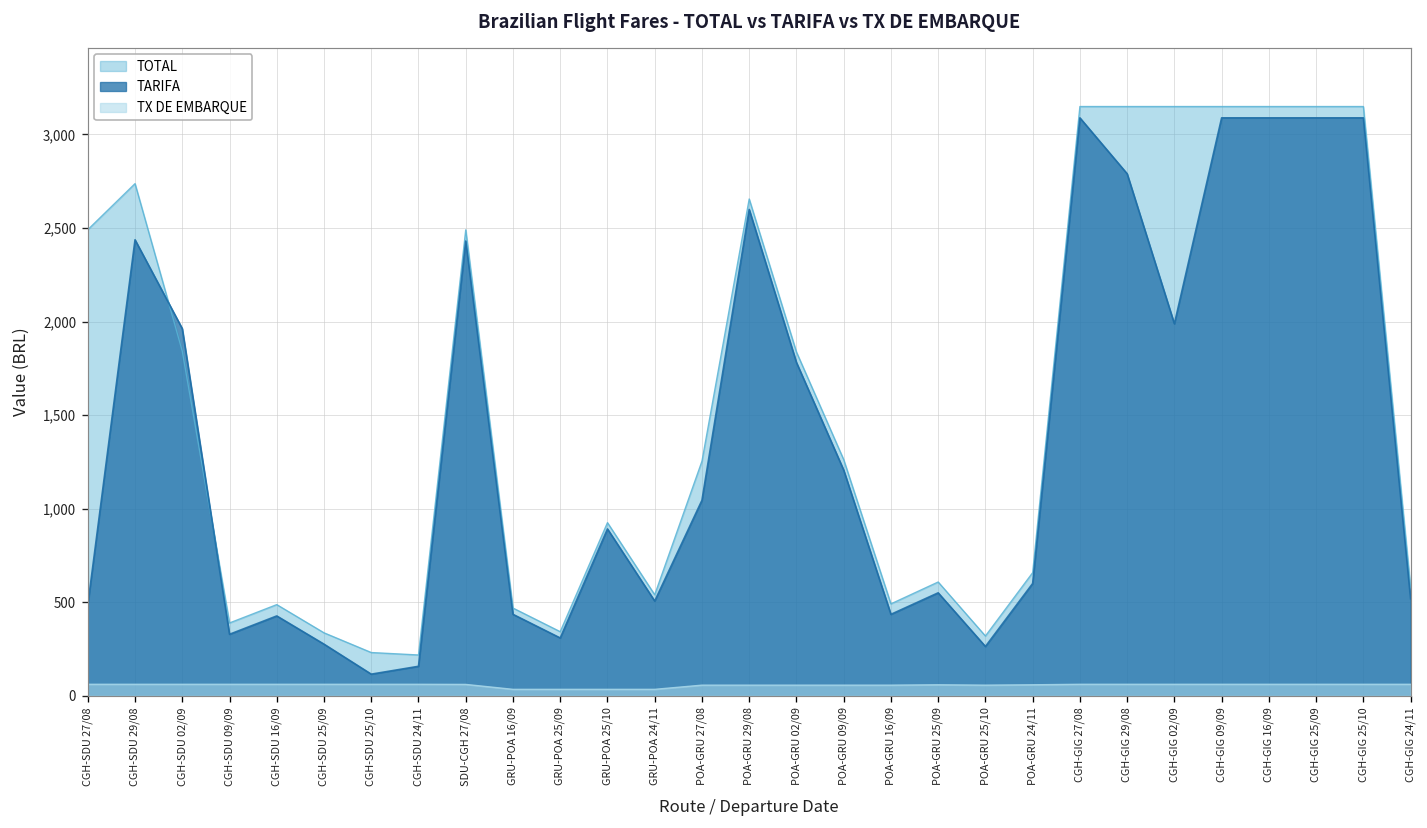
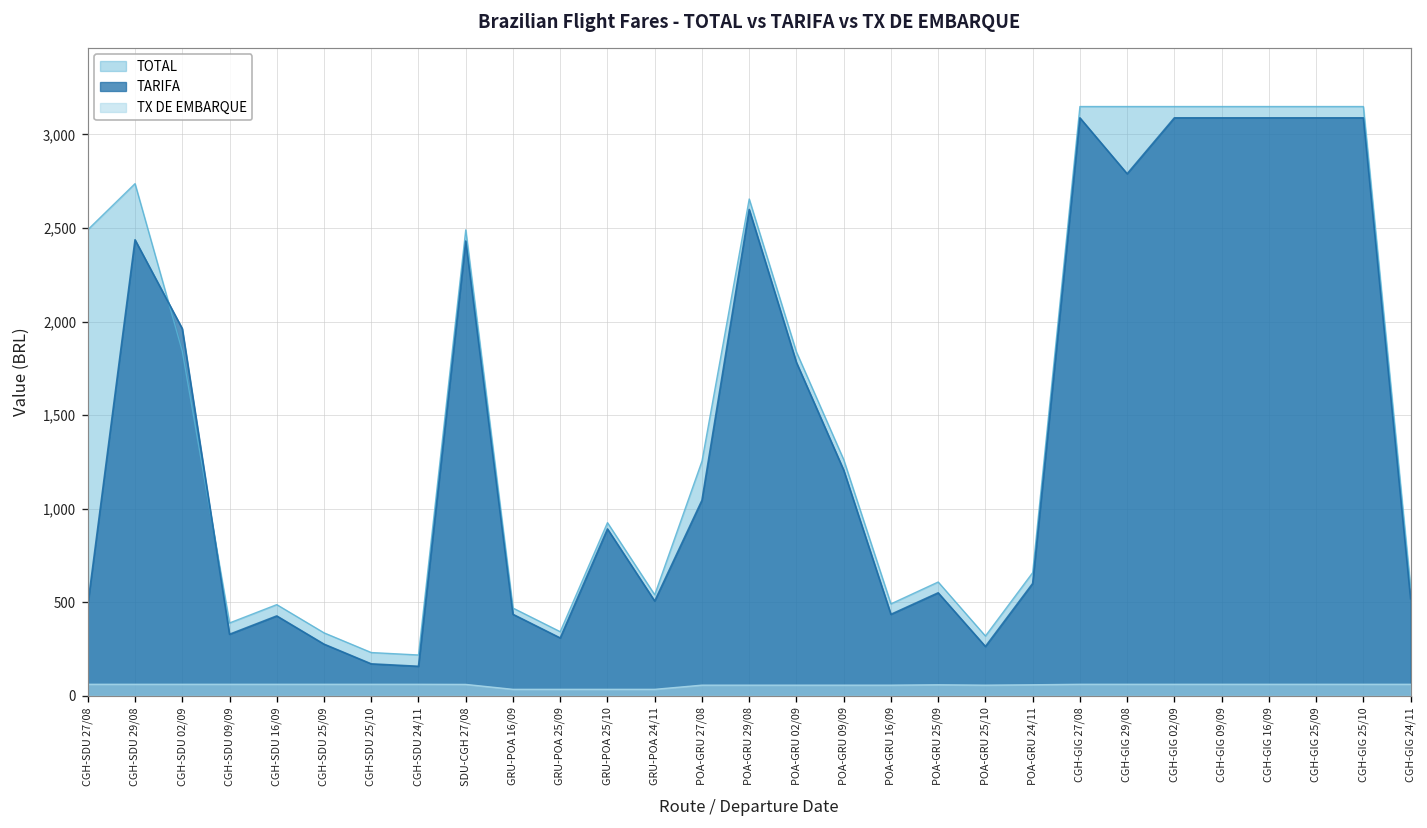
  {
    "TARIFA": {
      "CGH-SDU 27/08": "480",
      "CGH-SDU 29/08": "2,440",
      "CGH-SDU 02/09": "1,960",
      "CGH-SDU 09/09": "330",
      "CGH-SDU 16/09": "430",
      "CGH-SDU 25/09": "280",
-     "CGH-SDU 25/10": "110",
+     "CGH-SDU 25/10": "170",
      "CGH-SDU 24/11": "160",
      "SDU-CGH 27/08": "2,430",
      "GRU-POA 16/09": "430",
      "GRU-POA 25/09": "310",
      "GRU-POA 25/10": "890",
      "GRU-POA 24/11": "510",
      "POA-GRU 27/08": "1,040",
      "POA-GRU 29/08": "2,600",
      "POA-GRU 02/09": "1,780",
      "POA-GRU 09/09": "1,210",
      "POA-GRU 16/09": "430",
      "POA-GRU 25/09": "550",
      "POA-GRU 25/10": "260",
      "POA-GRU 24/11": "600",
      "CGH-GIG 27/08": "3,090",
      "CGH-GIG 29/08": "2,790",
-     "CGH-GIG 02/09": "1,990",
+     "CGH-GIG 02/09": "3,090",
      "CGH-GIG 09/09": "3,090",
      "CGH-GIG 16/09": "3,090",
      "CGH-GIG 25/09": "3,090",
      "CGH-GIG 25/10": "3,090",
      "CGH-GIG 24/11": "520"
    }
  }
